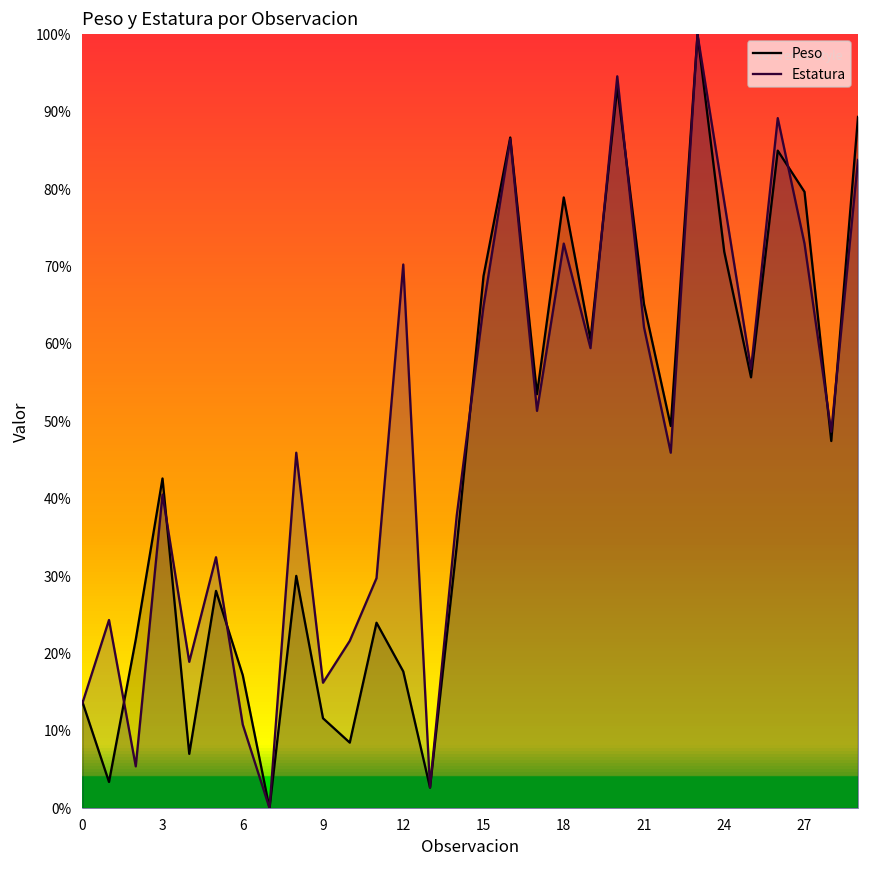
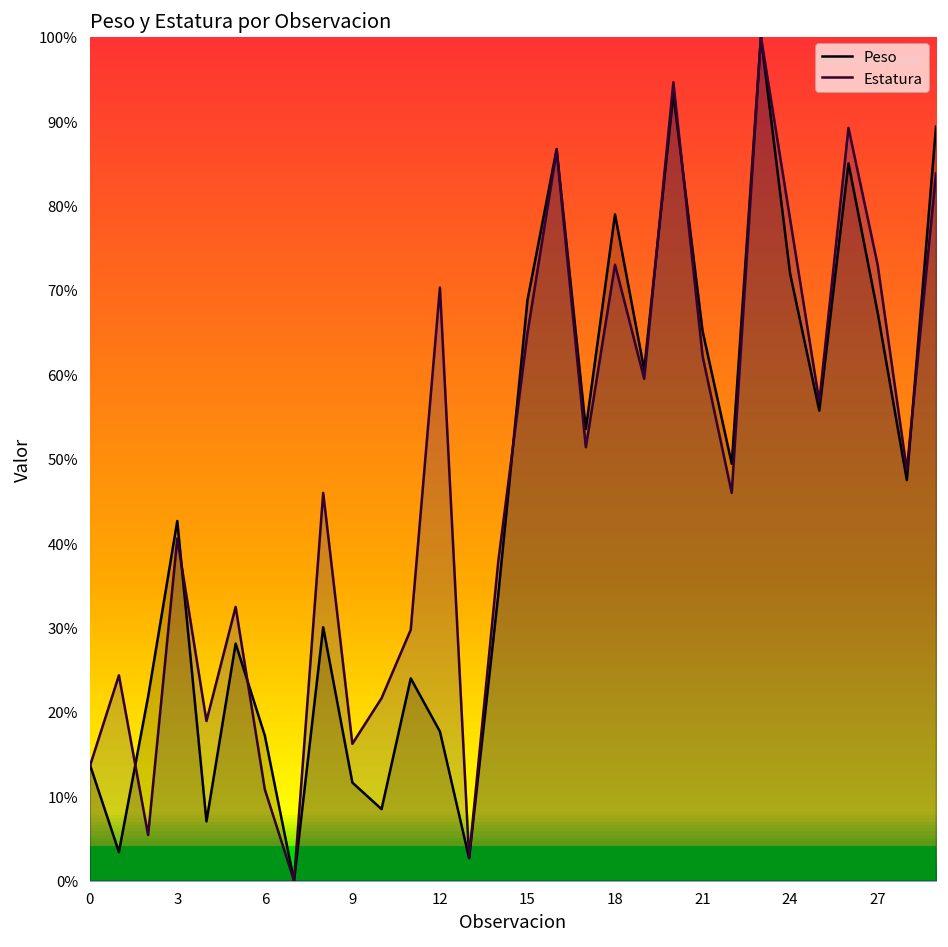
  {
    "Peso": {
      "3": "43%",
      "6": "17%",
      "9": "12%",
      "12": "18%",
      "15": "69%",
      "18": "79%",
      "21": "65%",
      "24": "72%",
-     "27": "80%"
+     "27": "67%"
    },
    "Estatura": {
      "3": "41%",
      "6": "11%",
      "9": "16%",
      "12": "70%",
      "15": "65%",
      "18": "73%",
      "21": "62%",
      "24": "78%",
      "27": "73%"
    }
  }
